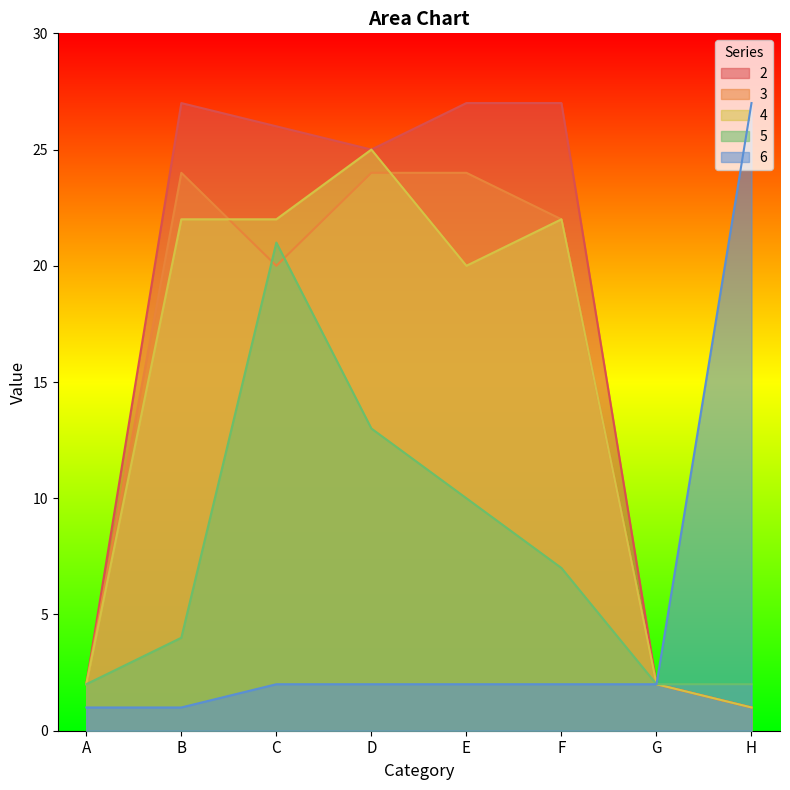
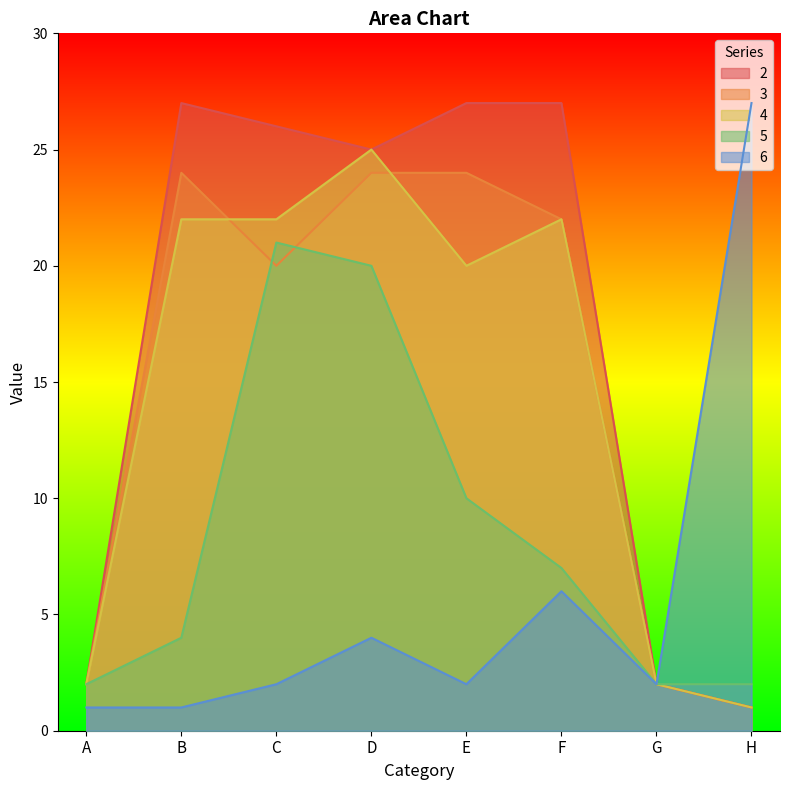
  {
    "5": {
      "B": 4,
      "C": 21,
-     "D": 13,
+     "D": 20,
      "E": 10,
      "F": 7,
      "H": 2
    },
    "6": {
      "A": 1,
      "B": 1,
      "C": 2,
-     "D": 2,
+     "D": 4,
      "E": 2,
-     "F": 2
+     "F": 6
    }
  }
